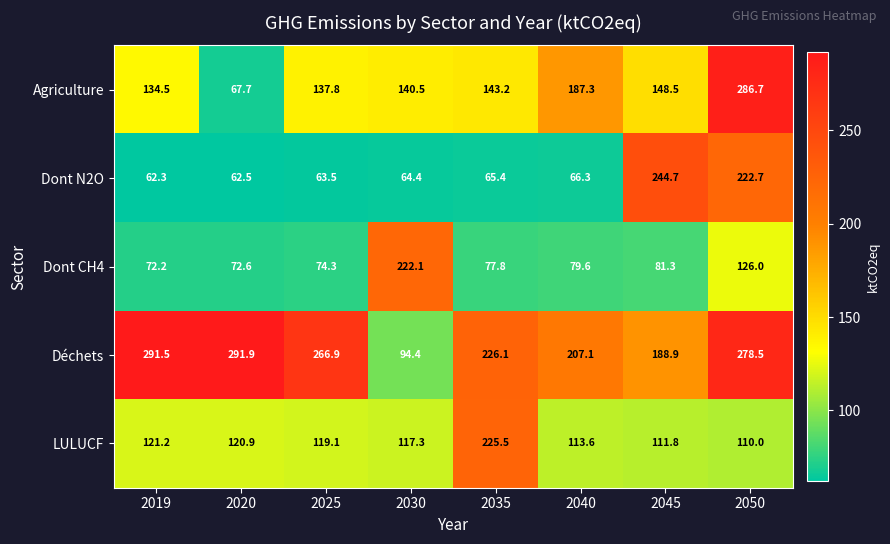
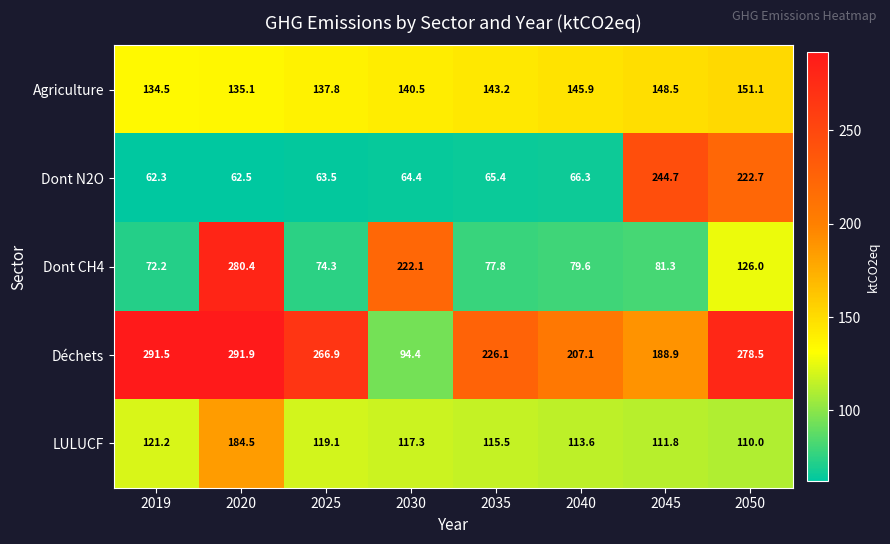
  {
    "Agriculture": {
      "2019": 134.5,
-     "2020": 67.7,
+     "2020": 135.1,
      "2025": 137.8,
      "2030": 140.5,
      "2035": 143.2,
-     "2040": 187.3,
+     "2040": 145.9,
      "2045": 148.5,
-     "2050": 286.7
+     "2050": 151.1
    },
    "Dont N2O": {
      "2019": 62.3,
      "2020": 62.5,
      "2025": 63.5,
      "2030": 64.4,
      "2035": 65.4,
      "2040": 66.3,
      "2045": 244.7,
      "2050": 222.7
    },
    "Dont CH4": {
      "2019": 72.2,
-     "2020": 72.6,
+     "2020": 280.4,
      "2025": 74.3,
      "2030": 222.1,
      "2035": 77.8,
      "2040": 79.6,
      "2045": 81.3,
      "2050": 126.0
    },
    "Déchets": {
      "2019": 291.5,
      "2020": 291.9,
      "2025": 266.9,
      "2030": 94.4,
      "2035": 226.1,
      "2040": 207.1,
      "2045": 188.9,
      "2050": 278.5
    },
    "LULUCF": {
      "2019": 121.2,
-     "2020": 120.9,
+     "2020": 184.5,
      "2025": 119.1,
      "2030": 117.3,
-     "2035": 225.5,
+     "2035": 115.5,
      "2040": 113.6,
      "2045": 111.8,
      "2050": 110.0
    }
  }
